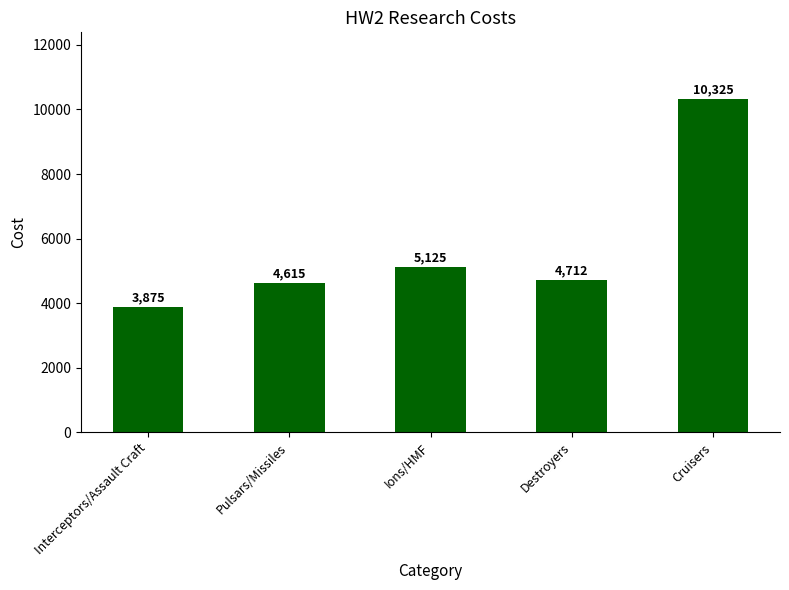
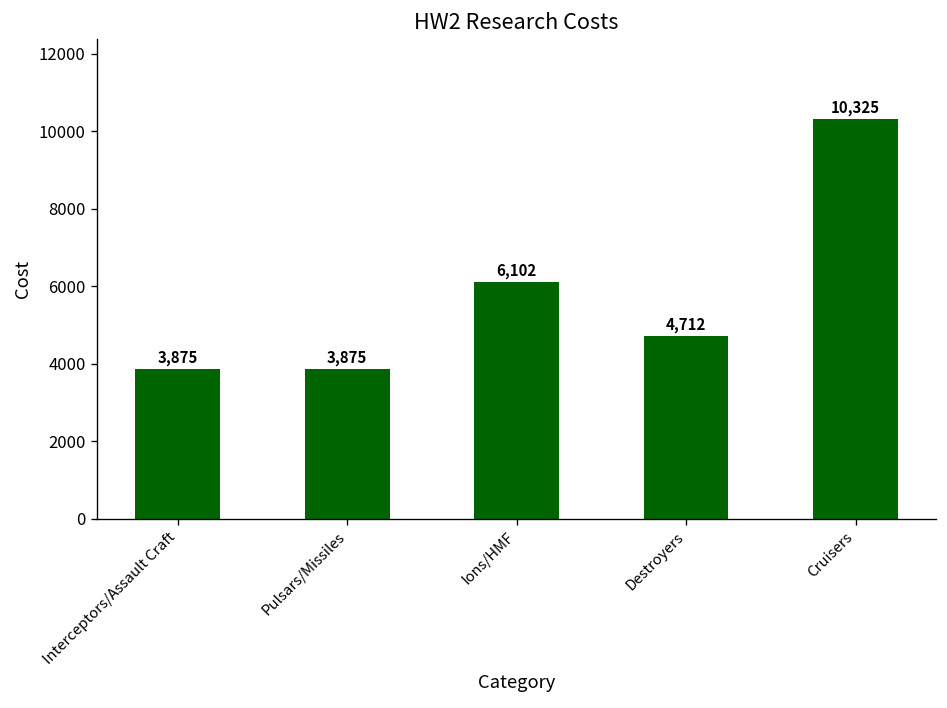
  {
    "Interceptors/Assault Craft": "3,875",
-   "Pulsars/Missiles": "4,615",
-   "Ions/HMF": "5,125",
+   "Pulsars/Missiles": "3,875",
+   "Ions/HMF": "6,102",
    "Destroyers": "4,712",
    "Cruisers": "10,325"
  }
